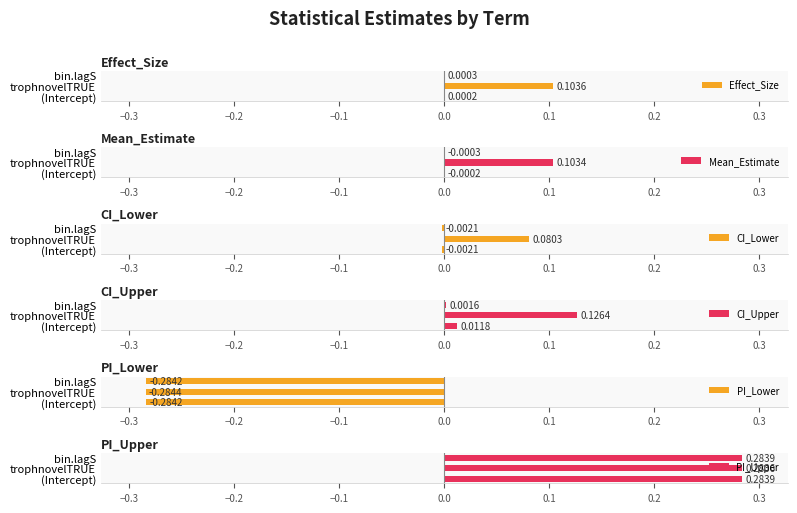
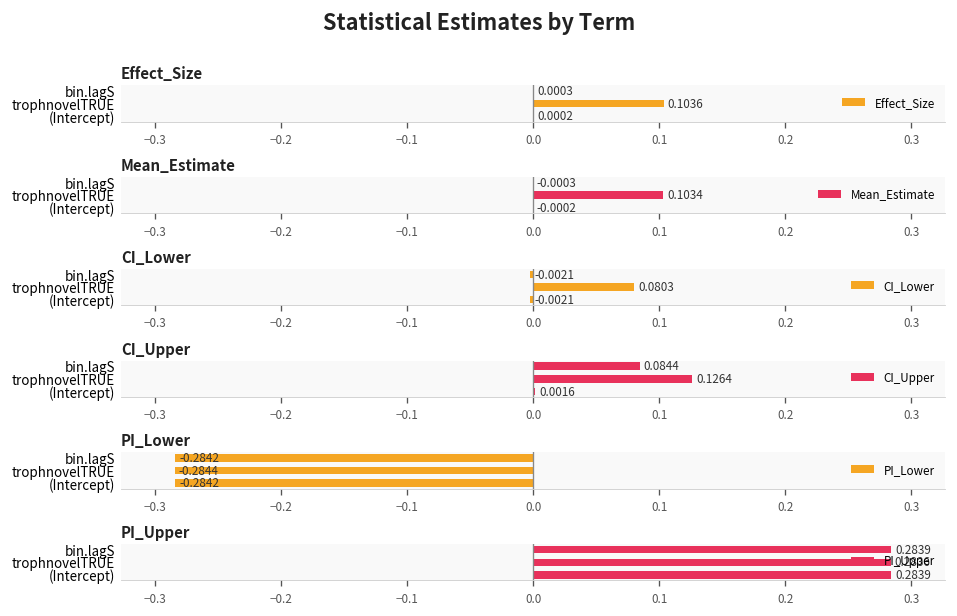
  {
    "Effect_Size": {
      "bin.lagS": 0.0003,
      "trophnovelTRUE": 0.1036,
      "(Intercept)": 0.0002
    },
    "Mean_Estimate": {
      "bin.lagS": -0.0003,
      "trophnovelTRUE": 0.1034,
      "(Intercept)": -0.0002
    },
    "CI_Lower": {
      "bin.lagS": -0.0021,
      "trophnovelTRUE": 0.0803,
      "(Intercept)": -0.0021
    },
    "CI_Upper": {
-     "bin.lagS": 0.0016,
+     "bin.lagS": 0.0844,
      "trophnovelTRUE": 0.1264,
-     "(Intercept)": 0.0118
+     "(Intercept)": 0.0016
    },
    "PI_Lower": {
      "bin.lagS": -0.2842,
      "trophnovelTRUE": -0.2844,
      "(Intercept)": -0.2842
    },
    "PI_Upper": {
      "bin.lagS": 0.2839,
      "trophnovelTRUE": 0.2836,
      "(Intercept)": 0.2839
    }
  }
